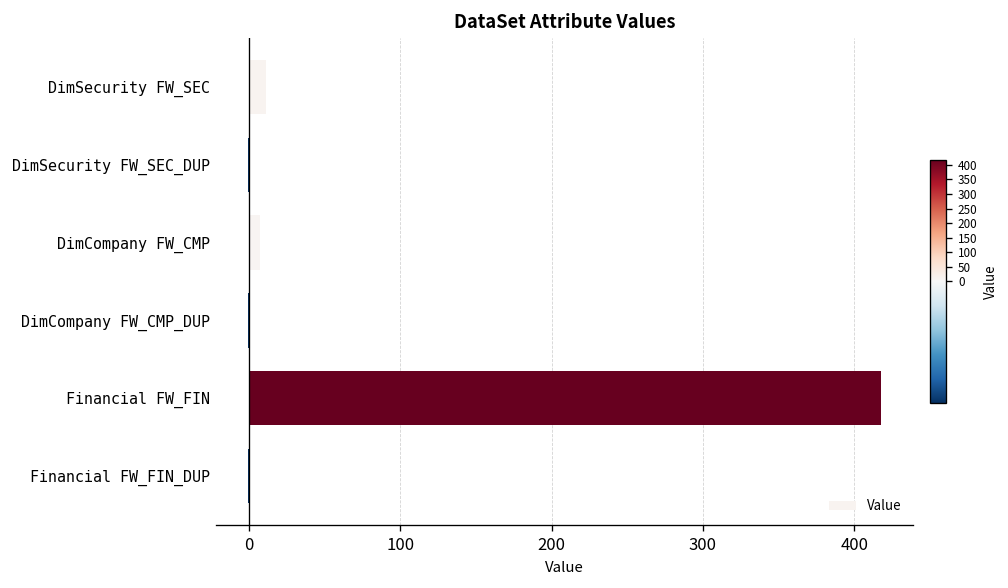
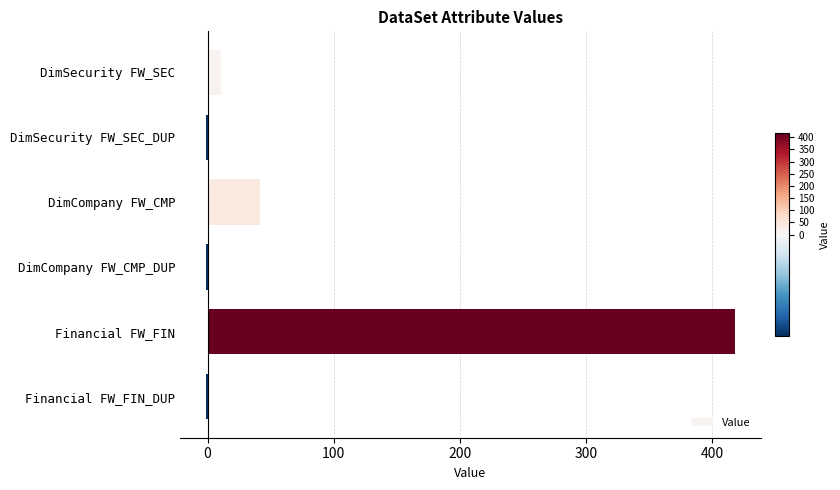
  {
    "DimSecurity FW_SEC": 11,
-   "DimCompany FW_CMP": 7,
+   "DimCompany FW_CMP": 42,
    "Financial FW_FIN": 418
  }
